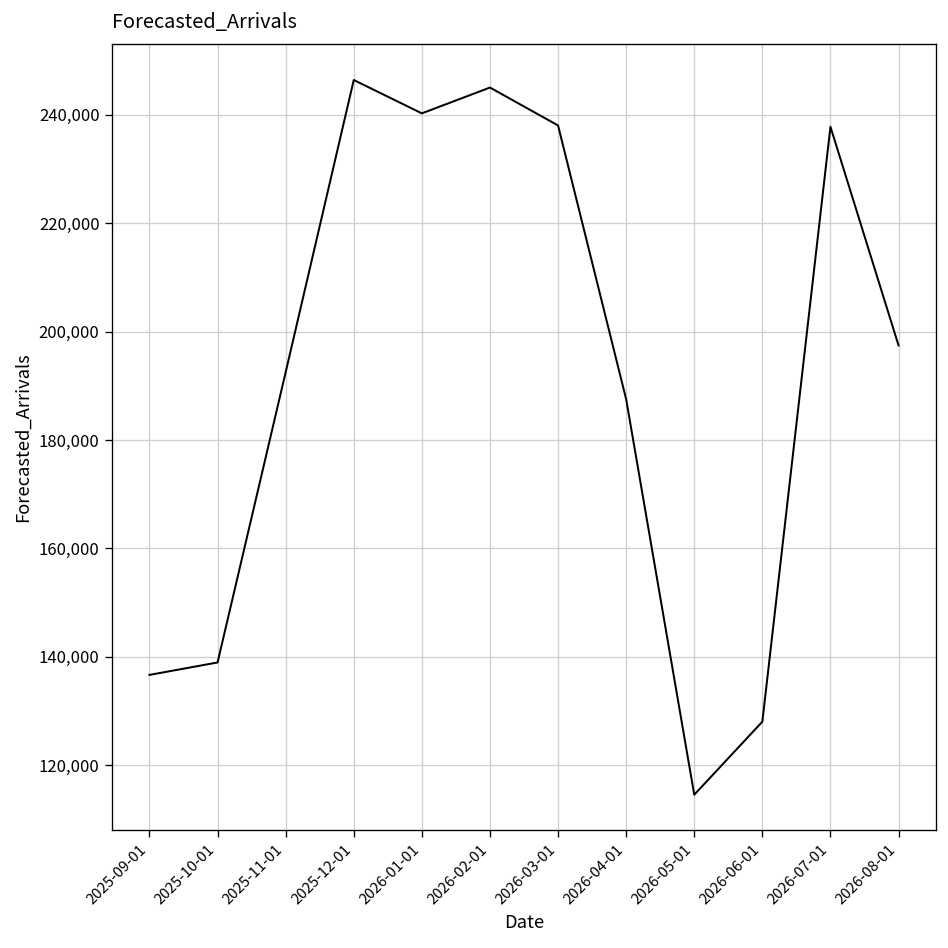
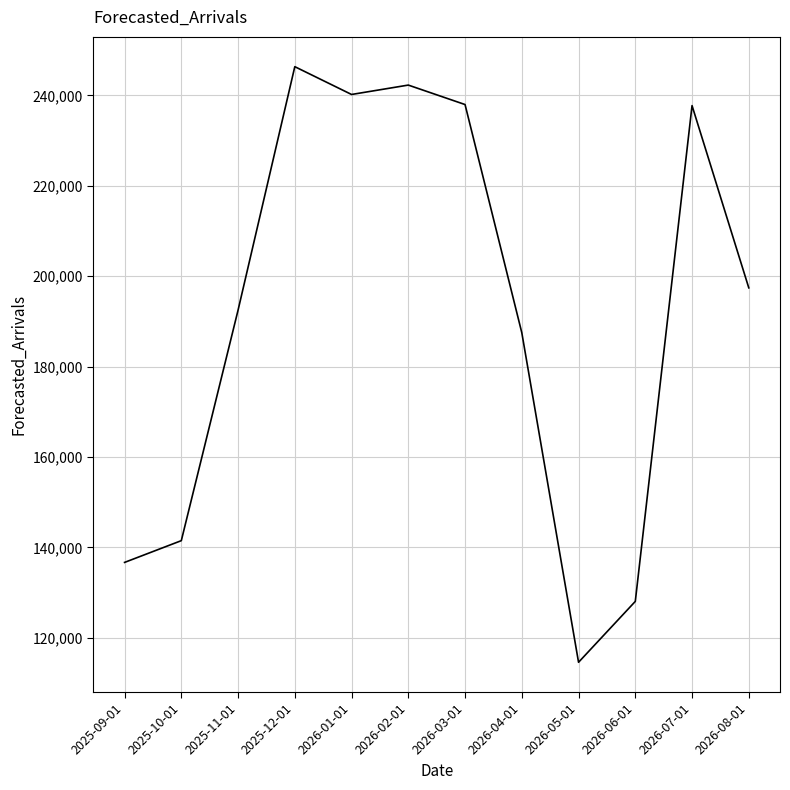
  {
    "2025-09-01": "137,000",
-   "2025-10-01": "139,000",
+   "2025-10-01": "141,000",
    "2025-11-01": "192,000",
    "2025-12-01": "246,000",
    "2026-01-01": "240,000",
-   "2026-02-01": "245,000",
+   "2026-02-01": "242,000",
    "2026-03-01": "238,000",
    "2026-04-01": "188,000",
    "2026-05-01": "115,000",
    "2026-06-01": "128,000",
    "2026-07-01": "238,000",
    "2026-08-01": "197,000"
  }
